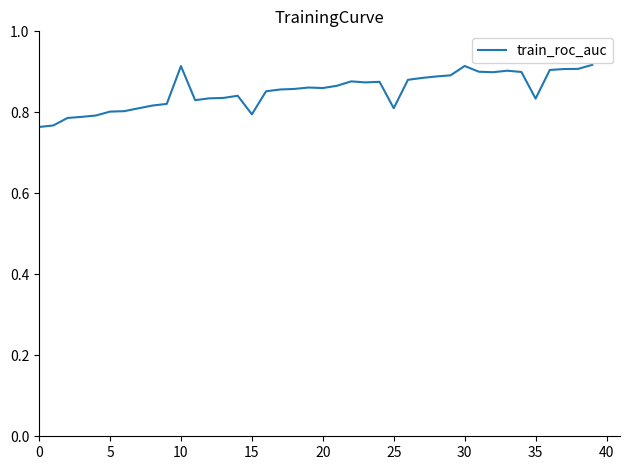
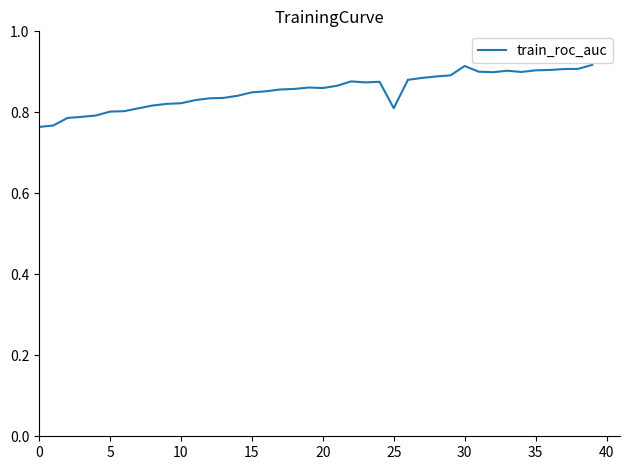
  {
    "0": 0.76,
    "5": 0.80,
-   "10": 0.91,
-   "15": 0.80,
+   "10": 0.82,
+   "15": 0.85,
    "20": 0.86,
    "25": 0.81,
    "30": 0.91,
-   "35": 0.83
+   "35": 0.90
  }
